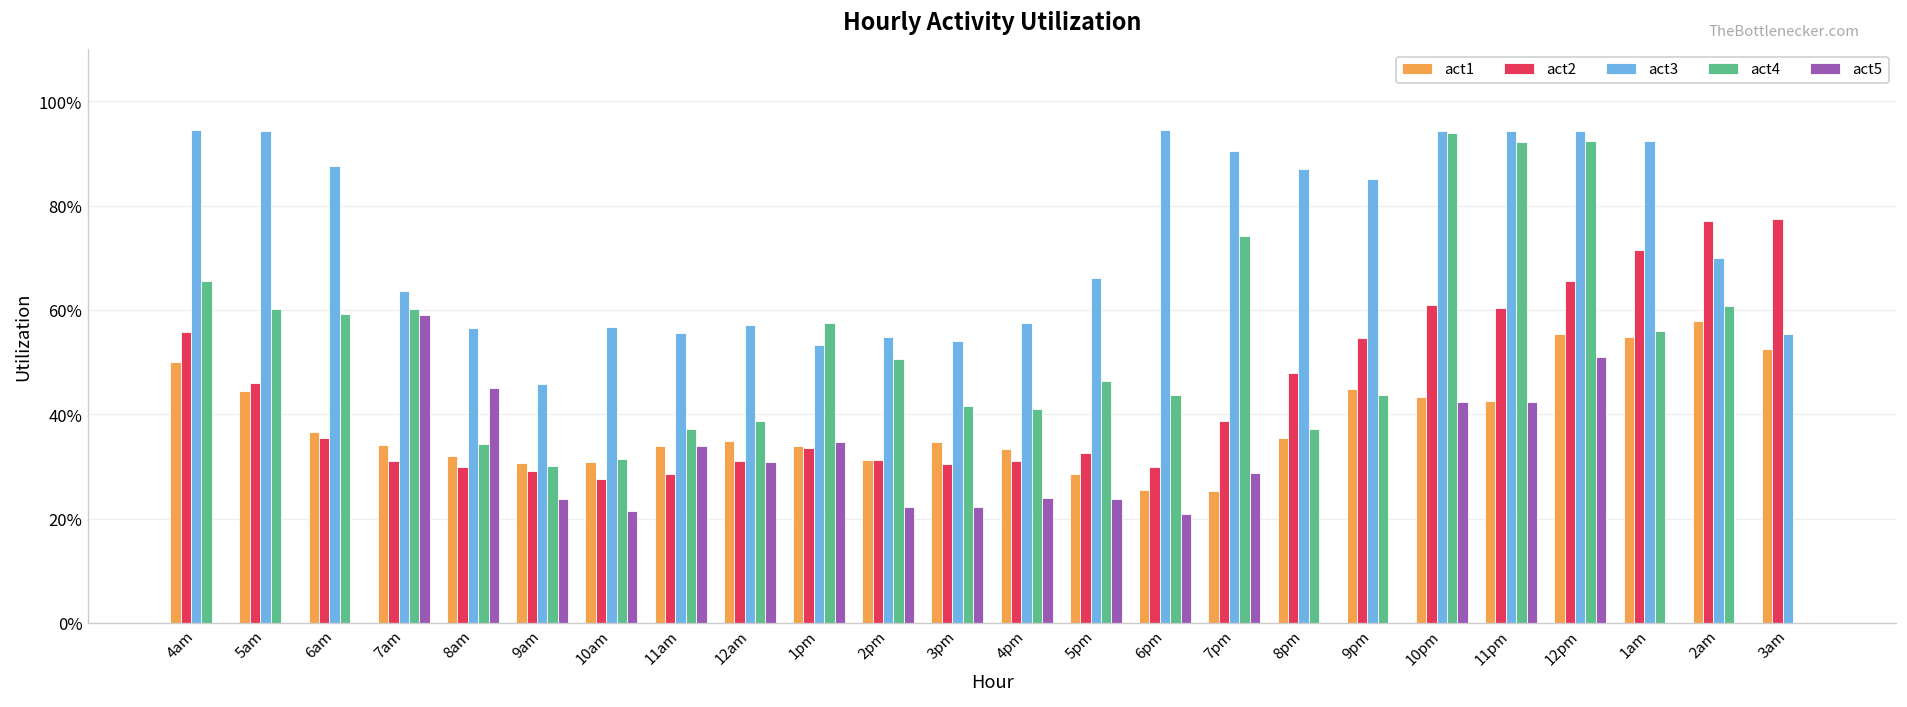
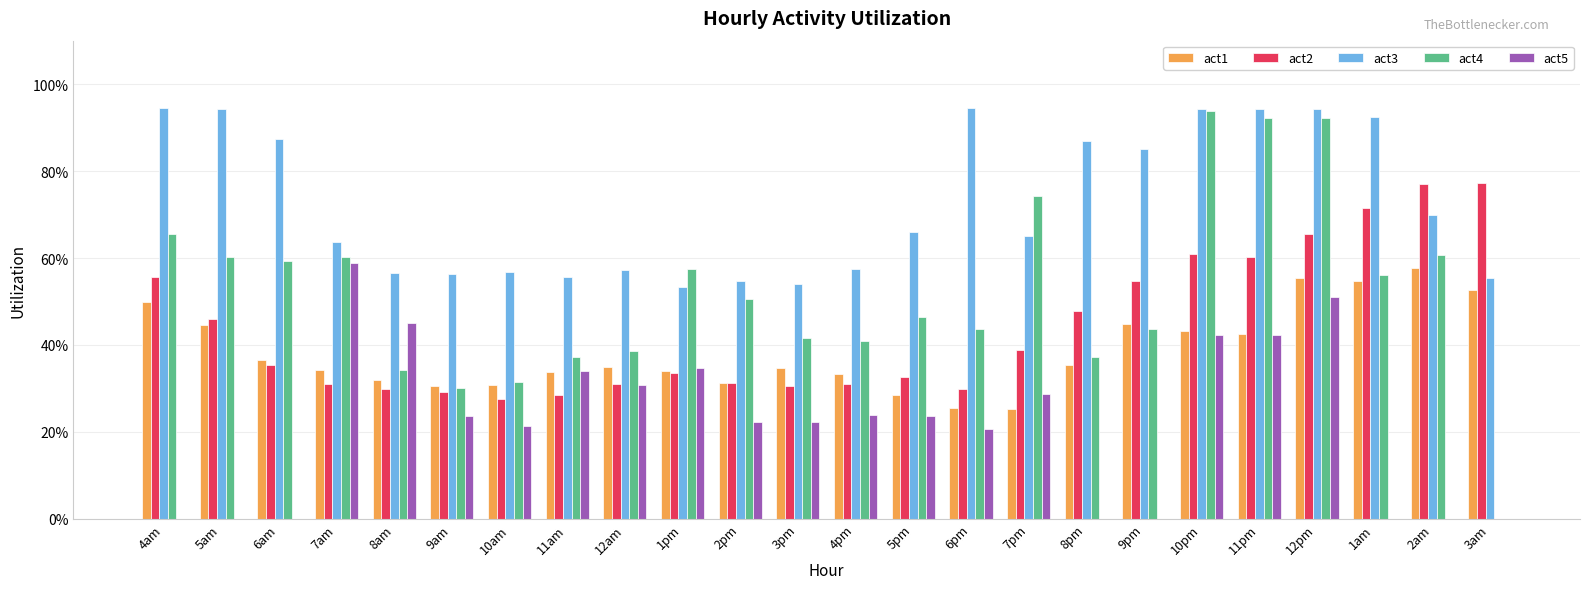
  {
    "act1": {
      "4am": "50%",
      "5am": "45%",
      "6am": "37%",
      "7am": "34%",
      "8am": "32%",
      "9am": "31%",
      "10am": "31%",
      "11am": "34%",
      "12am": "35%",
      "1pm": "34%",
      "2pm": "31%",
      "3pm": "35%",
      "4pm": "33%",
      "5pm": "28%",
      "6pm": "26%",
      "7pm": "25%",
      "8pm": "35%",
      "9pm": "45%",
      "10pm": "43%",
      "11pm": "43%",
      "12pm": "55%",
      "1am": "55%",
      "2am": "58%",
      "3am": "53%"
    },
    "act2": {
      "4am": "56%",
      "5am": "46%",
      "6am": "36%",
      "7am": "31%",
      "8am": "30%",
      "9am": "29%",
      "10am": "28%",
      "11am": "29%",
      "12am": "31%",
      "1pm": "34%",
      "2pm": "31%",
      "3pm": "31%",
      "4pm": "31%",
      "5pm": "33%",
      "6pm": "30%",
      "7pm": "39%",
      "8pm": "48%",
      "9pm": "55%",
      "10pm": "61%",
      "11pm": "60%",
      "12pm": "66%",
      "1am": "71%",
      "2am": "77%",
      "3am": "77%"
    },
    "act3": {
      "4am": "94%",
      "5am": "94%",
      "6am": "87%",
      "7am": "64%",
      "8am": "57%",
-     "9am": "46%",
+     "9am": "56%",
      "10am": "57%",
      "11am": "56%",
      "12am": "57%",
      "1pm": "53%",
      "2pm": "55%",
      "3pm": "54%",
      "4pm": "57%",
      "5pm": "66%",
      "6pm": "94%",
-     "7pm": "90%",
+     "7pm": "65%",
      "8pm": "87%",
      "9pm": "85%",
      "10pm": "94%",
      "11pm": "94%",
      "12pm": "94%",
      "1am": "92%",
      "2am": "70%",
      "3am": "55%"
    },
    "act4": {
      "4am": "65%",
      "5am": "60%",
      "6am": "59%",
      "7am": "60%",
      "8am": "34%",
      "9am": "30%",
      "10am": "31%",
      "11am": "37%",
      "12am": "39%",
      "1pm": "58%",
      "2pm": "51%",
      "3pm": "42%",
      "4pm": "41%",
      "5pm": "46%",
      "6pm": "44%",
      "7pm": "74%",
      "8pm": "37%",
      "9pm": "44%",
      "10pm": "94%",
      "11pm": "92%",
      "12pm": "92%",
      "1am": "56%",
      "2am": "61%",
      "3am": "0%"
    },
    "act5": {
      "4am": "0%",
      "5am": "0%",
      "6am": "0%",
      "7am": "59%",
      "8am": "45%",
      "9am": "24%",
      "10am": "21%",
      "11am": "34%",
      "12am": "31%",
      "1pm": "35%",
      "2pm": "22%",
      "3pm": "22%",
      "4pm": "24%",
      "5pm": "24%",
      "6pm": "21%",
      "7pm": "29%",
      "8pm": "0%",
      "9pm": "0%",
      "10pm": "42%",
      "11pm": "42%",
      "12pm": "51%",
      "1am": "0%",
      "2am": "0%",
      "3am": "0%"
    }
  }
